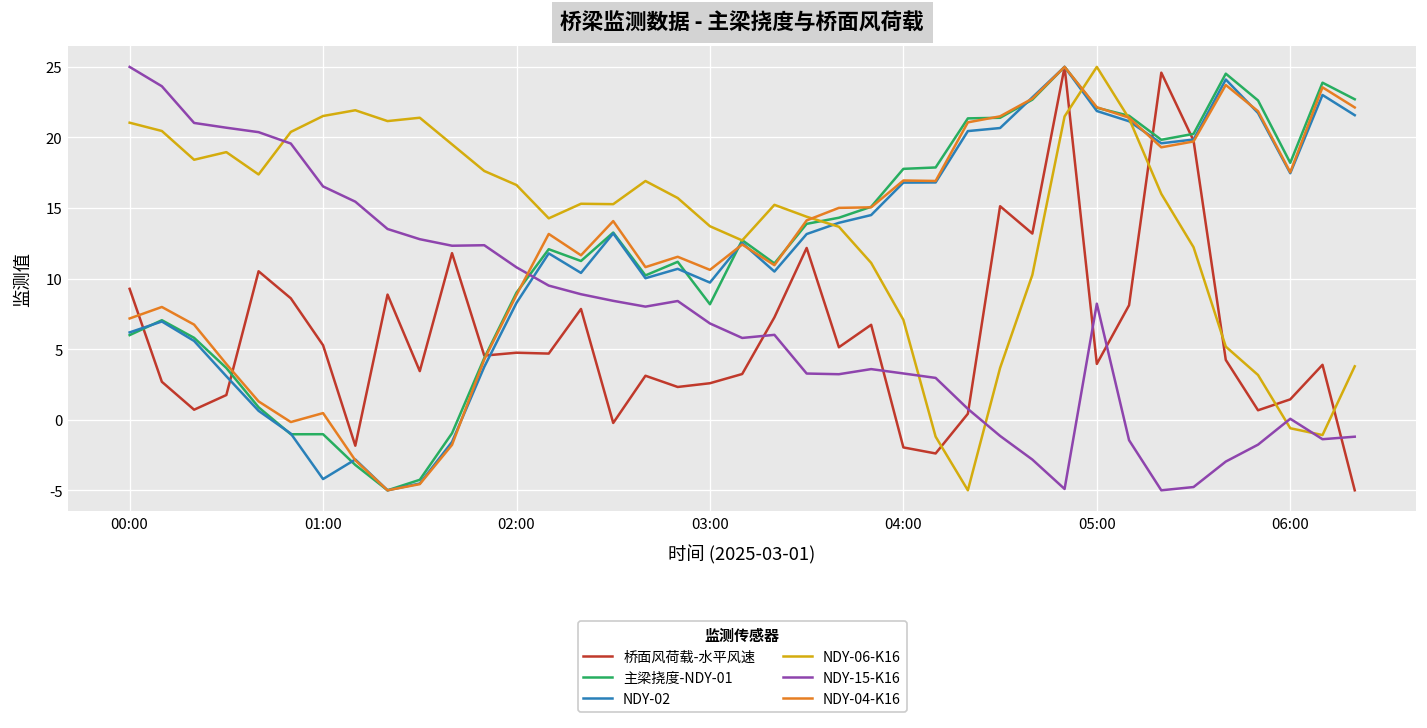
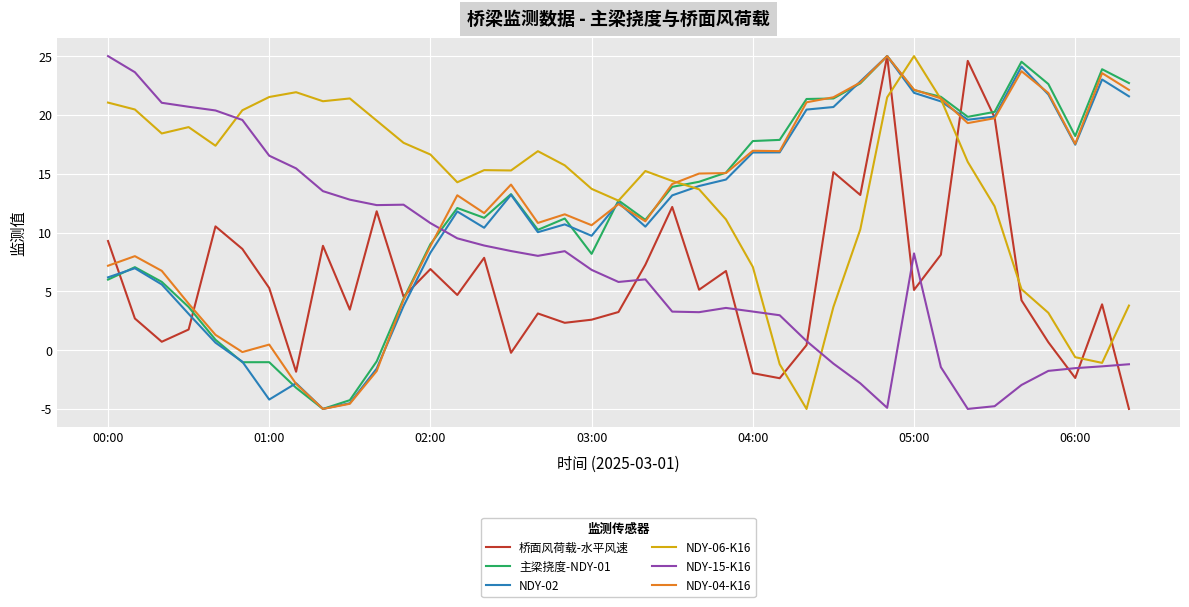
  {
    "桥面风荷载-水平风速": {
      "00:00": 9.3,
      "01:00": 5.3,
-     "02:00": 4.7,
+     "02:00": 6.9,
      "03:00": 2.6,
      "04:00": -2.0,
-     "05:00": 4.0,
-     "06:00": 1.4
+     "05:00": 5.1,
+     "06:00": -2.4
    },
    "主梁挠度-NDY-01": {
      "01:00": -1.0,
      "03:00": 8.2,
      "04:00": 17.8,
      "06:00": 18.2
    },
    "NDY-02": {
      "01:00": -4.2,
      "02:00": 8.3,
      "03:00": 9.7,
      "05:00": 21.9
    },
    "NDY-15-K16": {
      "00:00": 25.0,
      "01:00": 16.5,
      "02:00": 10.8,
      "03:00": 6.8,
      "04:00": 3.3,
      "05:00": 8.2,
-     "06:00": 0.1
+     "06:00": -1.5
    }
  }
